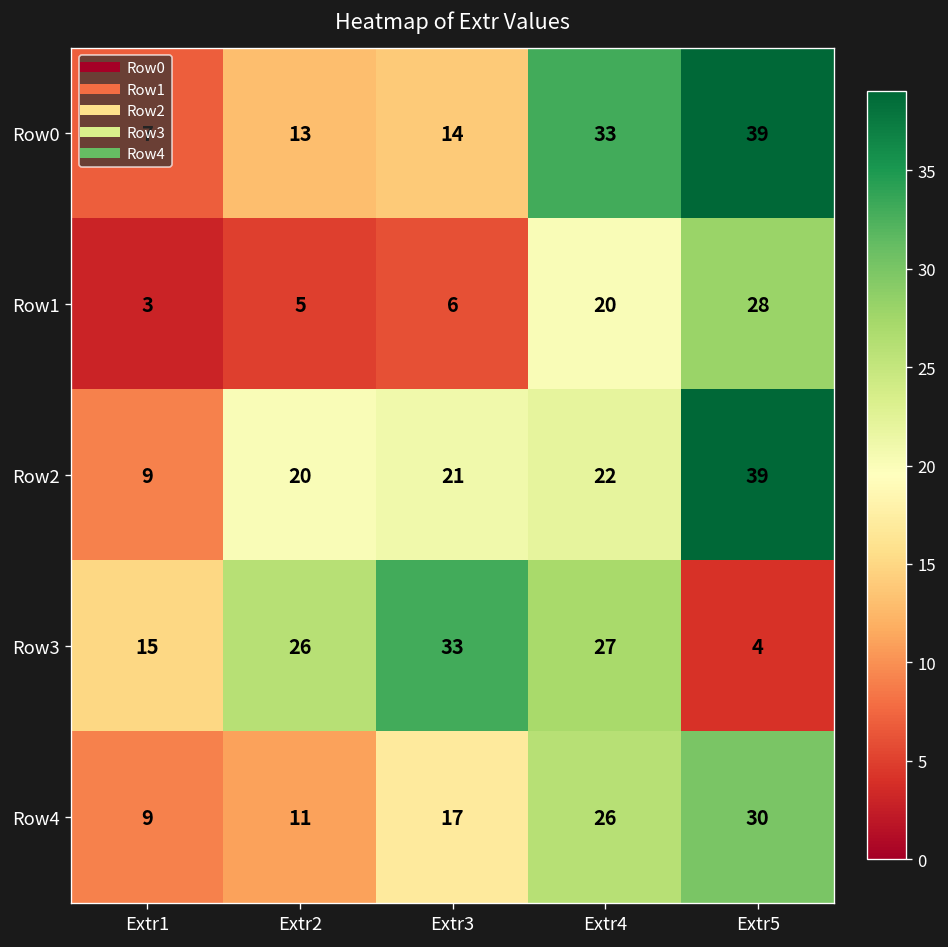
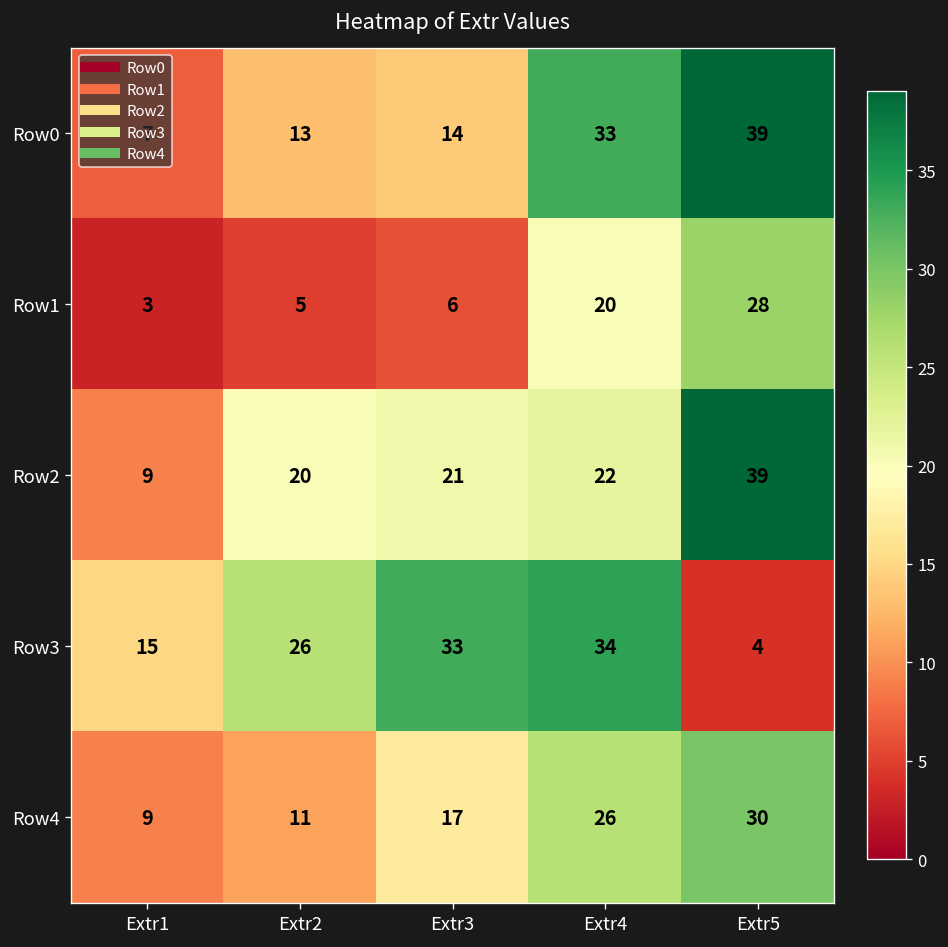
  {
    "Row0": {
      "Extr2": 13,
      "Extr3": 14,
      "Extr4": 33,
      "Extr5": 39
    },
    "Row1": {
      "Extr1": 3,
      "Extr2": 5,
      "Extr3": 6,
      "Extr4": 20,
      "Extr5": 28
    },
    "Row2": {
      "Extr1": 9,
      "Extr2": 20,
      "Extr3": 21,
      "Extr4": 22,
      "Extr5": 39
    },
    "Row3": {
      "Extr1": 15,
      "Extr2": 26,
      "Extr3": 33,
-     "Extr4": 27,
+     "Extr4": 34,
      "Extr5": 4
    },
    "Row4": {
      "Extr1": 9,
      "Extr2": 11,
      "Extr3": 17,
      "Extr4": 26,
      "Extr5": 30
    }
  }
